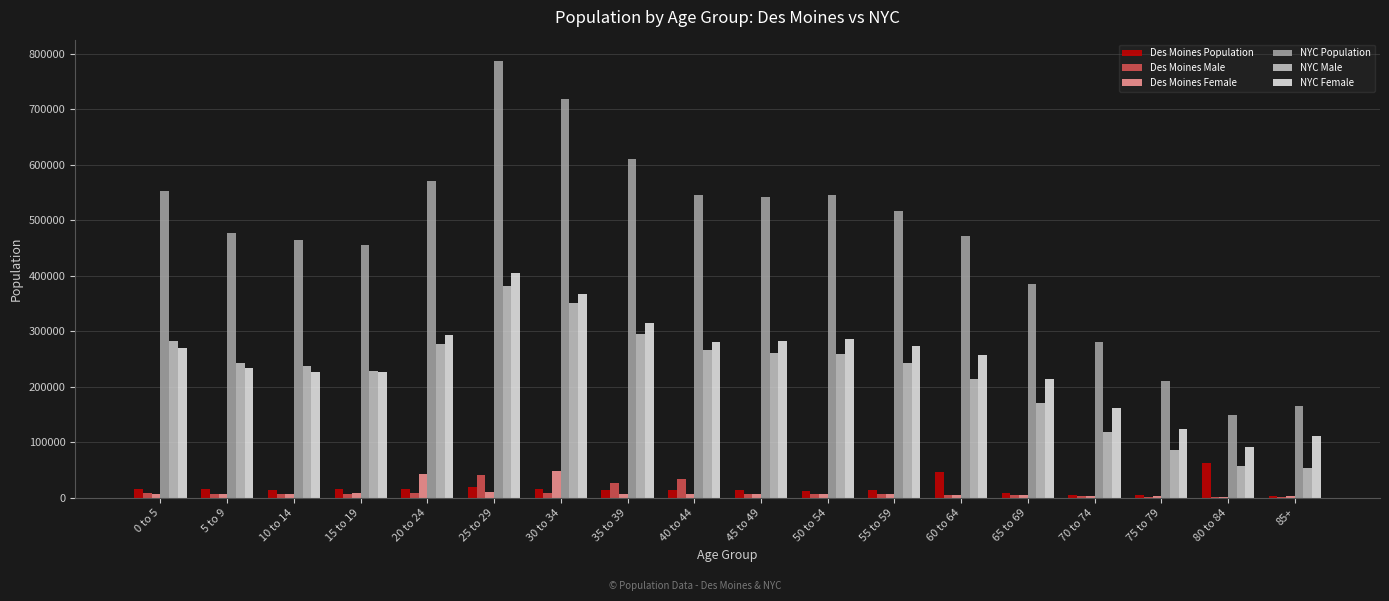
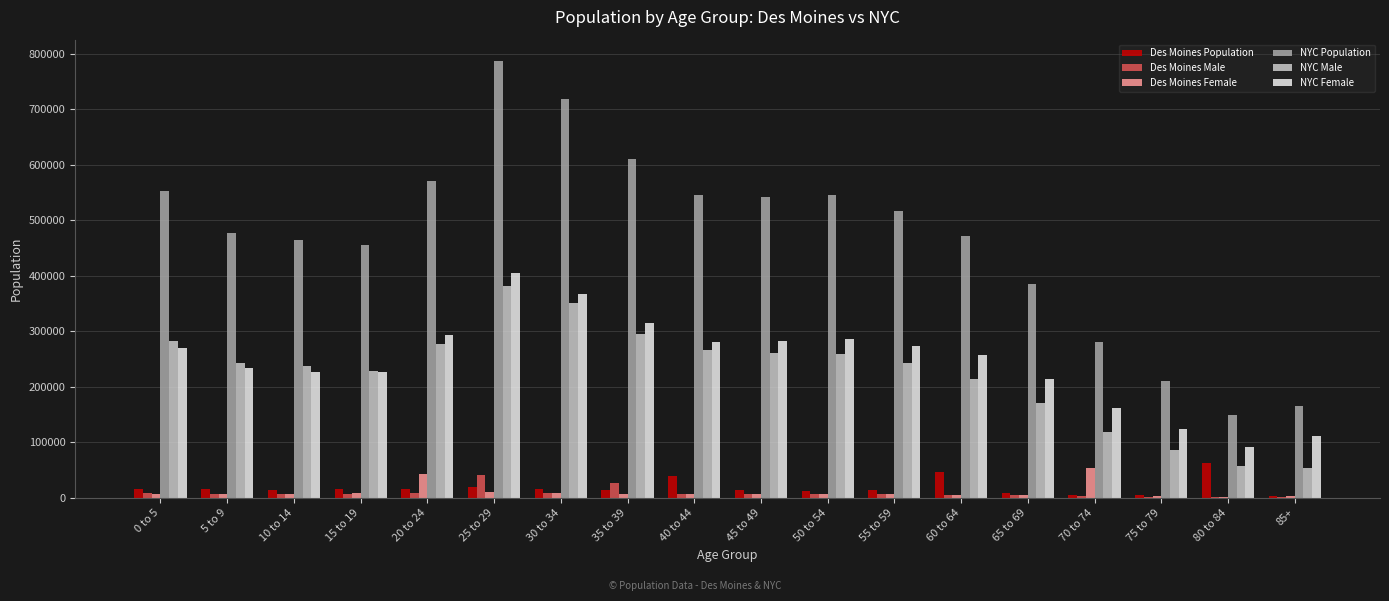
  {
    "Des Moines Population": {
      "0 to 5": 10000,
      "5 to 9": 10000,
      "10 to 14": 10000,
      "15 to 19": 10000,
      "20 to 24": 20000,
      "25 to 29": 20000,
      "30 to 34": 20000,
      "35 to 39": 10000,
-     "40 to 44": 10000,
+     "40 to 44": 40000,
      "45 to 49": 10000,
      "50 to 54": 10000,
      "55 to 59": 10000,
      "60 to 64": 50000,
      "65 to 69": 10000,
      "70 to 74": 10000,
      "80 to 84": 60000
    },
    "Des Moines Male": {
      "0 to 5": 10000,
      "5 to 9": 10000,
      "10 to 14": 10000,
      "15 to 19": 10000,
      "20 to 24": 10000,
      "25 to 29": 40000,
      "30 to 34": 10000,
      "35 to 39": 30000,
-     "40 to 44": 30000,
+     "40 to 44": 10000,
      "45 to 49": 10000,
      "50 to 54": 10000,
      "55 to 59": 10000,
      "60 to 64": 10000
    },
    "Des Moines Female": {
      "0 to 5": 10000,
      "5 to 9": 10000,
      "10 to 14": 10000,
      "15 to 19": 10000,
      "20 to 24": 40000,
      "25 to 29": 10000,
-     "30 to 34": 50000,
+     "30 to 34": 10000,
      "35 to 39": 10000,
      "40 to 44": 10000,
      "45 to 49": 10000,
      "50 to 54": 10000,
      "55 to 59": 10000,
      "60 to 64": 10000,
      "65 to 69": 0,
-     "70 to 74": 0
+     "70 to 74": 50000
    }
  }
